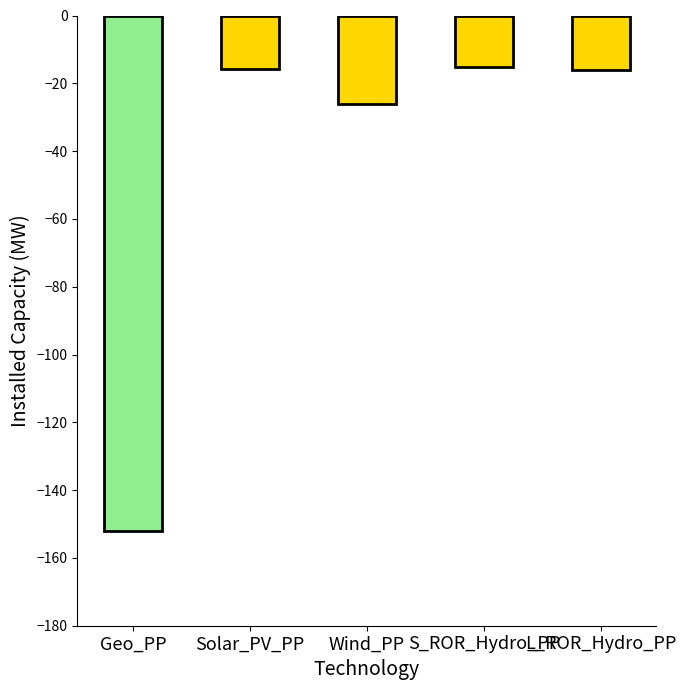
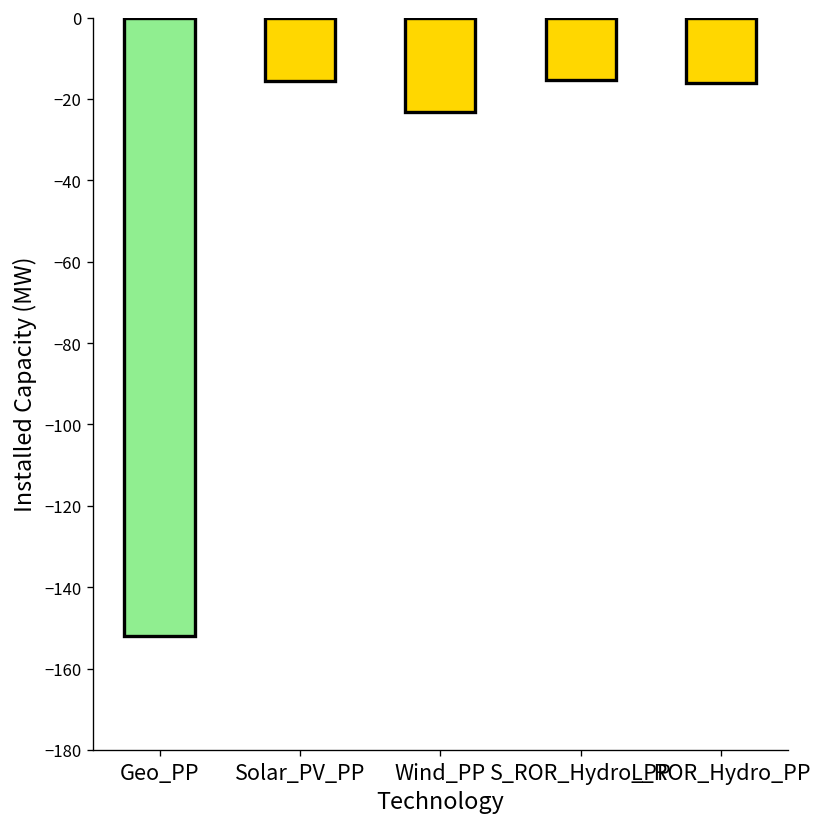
  {
    "Geo_PP": -152,
    "Solar_PV_PP": -16,
-   "Wind_PP": -26
+   "Wind_PP": -23
  }
